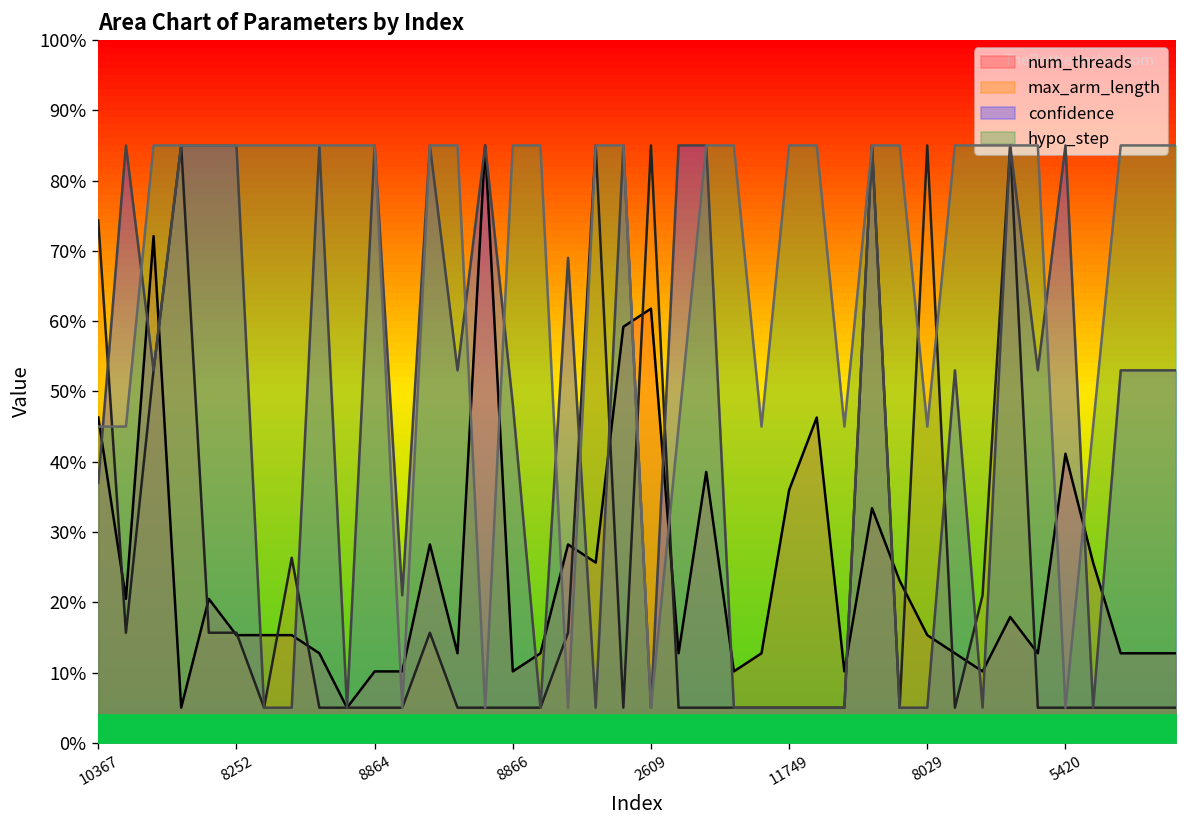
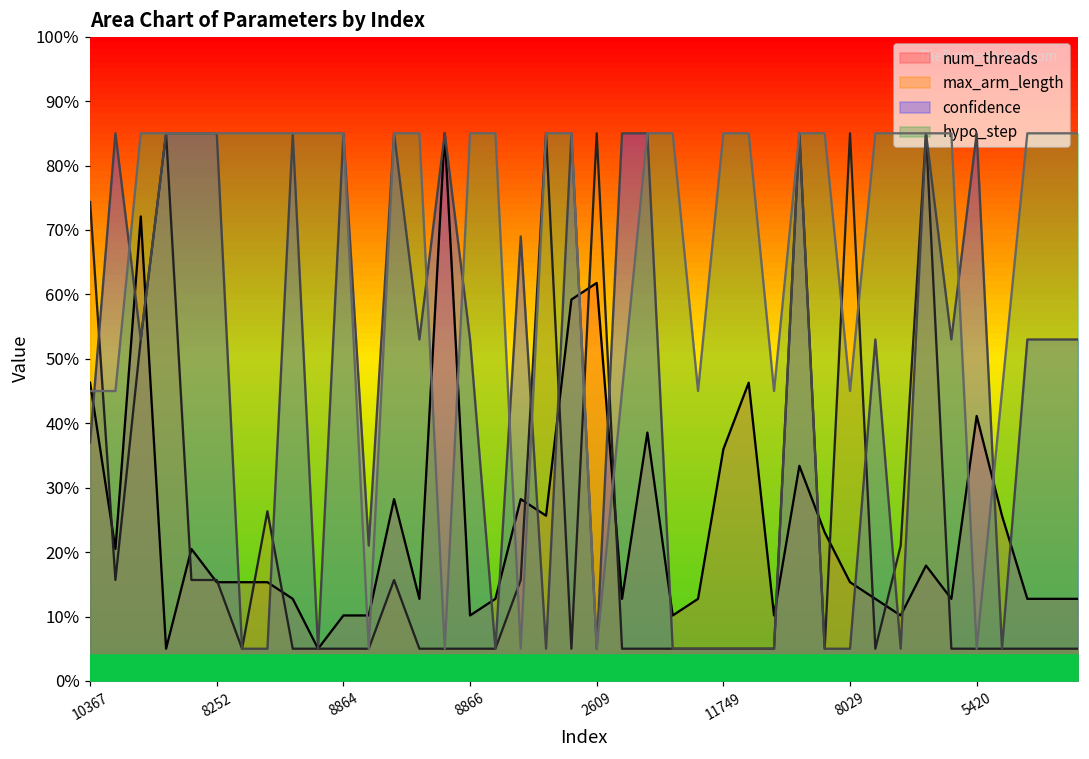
  {
    "confidence": {
      "10367": "37%",
-     "8866": "48%",
+     "8866": "53%",
      "8029": "5%"
    },
    "hypo_step": {
      "10367": "45%",
      "8866": "85%",
      "11749": "85%",
      "8029": "45%"
    }
  }
